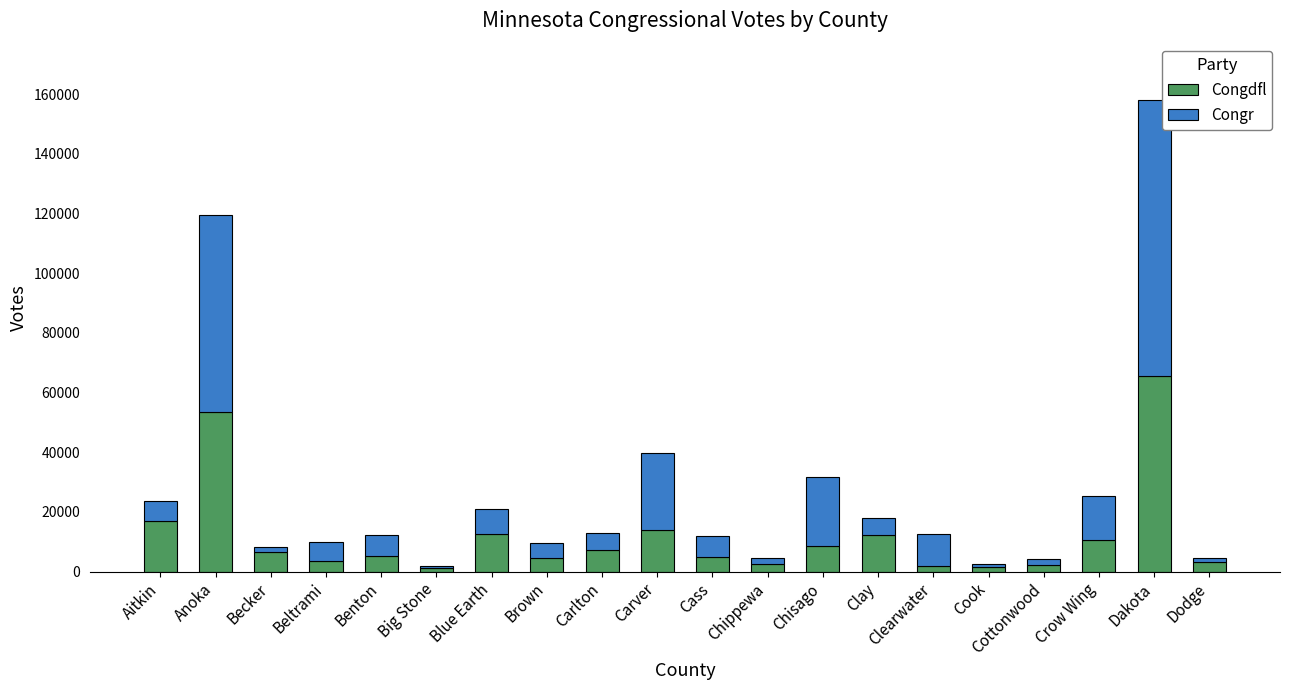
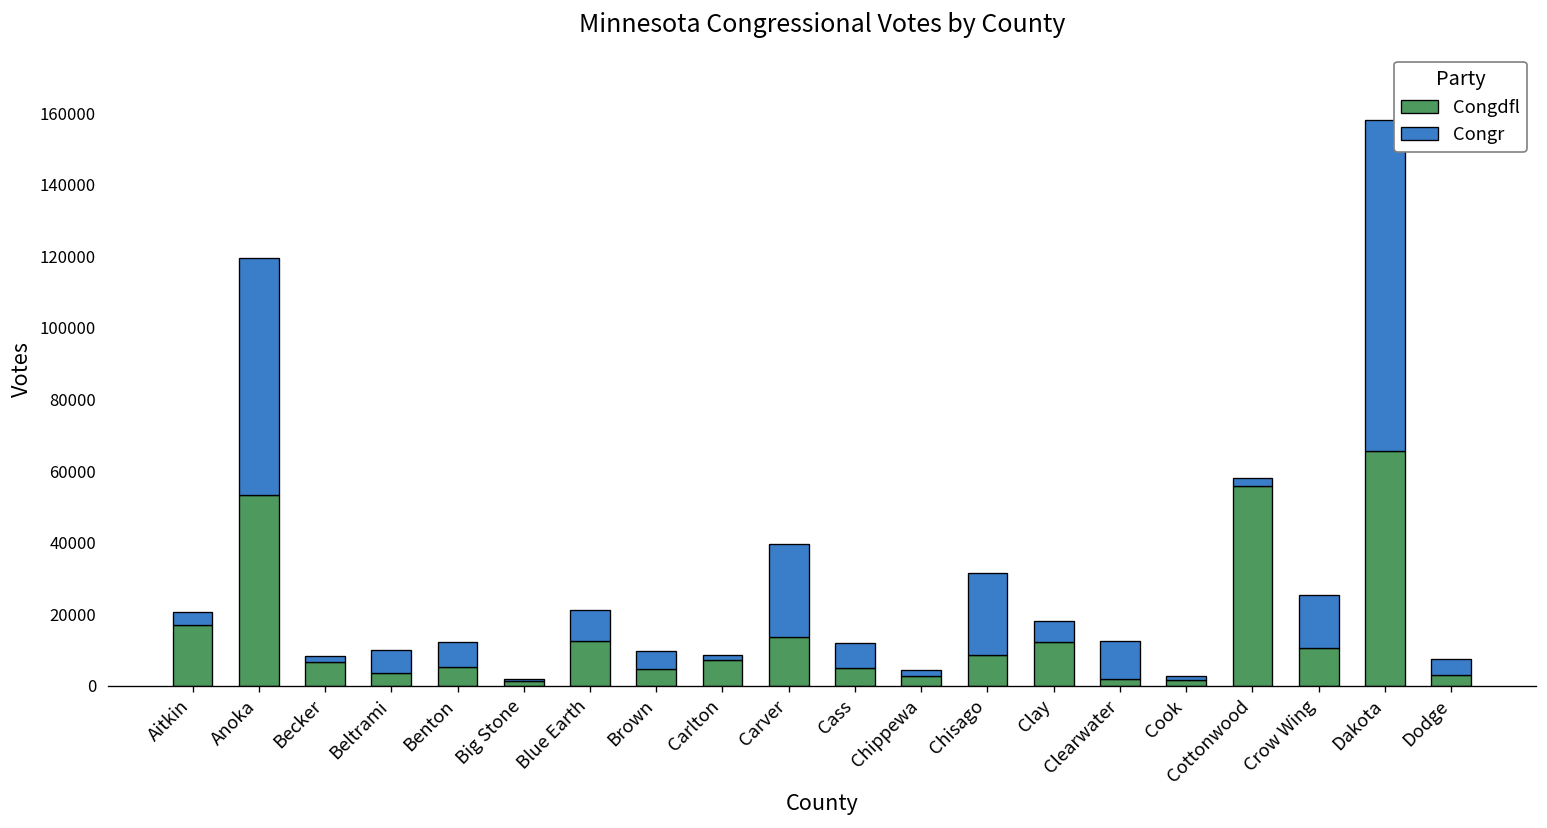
  {
    "Congdfl": {
      "Aitkin": 17000,
      "Anoka": 53000,
      "Becker": 7000,
      "Beltrami": 4000,
      "Benton": 5000,
      "Big Stone": 1000,
      "Blue Earth": 13000,
      "Brown": 5000,
      "Carlton": 7000,
      "Carver": 14000,
      "Cass": 5000,
      "Chippewa": 3000,
      "Chisago": 9000,
      "Clay": 12000,
      "Clearwater": 2000,
      "Cook": 2000,
-     "Cottonwood": 2000,
+     "Cottonwood": 56000,
      "Crow Wing": 11000,
      "Dakota": 66000,
      "Dodge": 3000
    },
    "Congr": {
-     "Aitkin": 7000,
+     "Aitkin": 4000,
      "Anoka": 66000,
      "Becker": 2000,
      "Beltrami": 6000,
      "Benton": 7000,
      "Blue Earth": 9000,
      "Brown": 5000,
-     "Carlton": 6000,
+     "Carlton": 1000,
      "Carver": 26000,
      "Cass": 7000,
      "Chippewa": 2000,
      "Chisago": 23000,
      "Clay": 6000,
      "Clearwater": 11000,
      "Cook": 1000,
      "Cottonwood": 2000,
      "Crow Wing": 15000,
      "Dakota": 92000,
-     "Dodge": 1000
+     "Dodge": 4000
    }
  }
